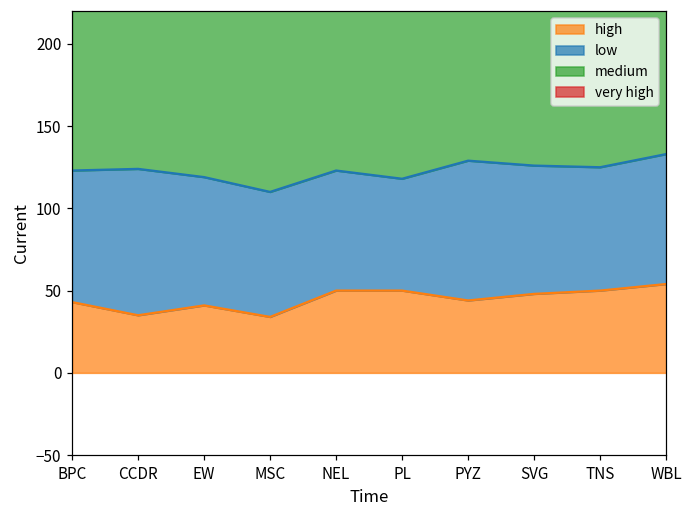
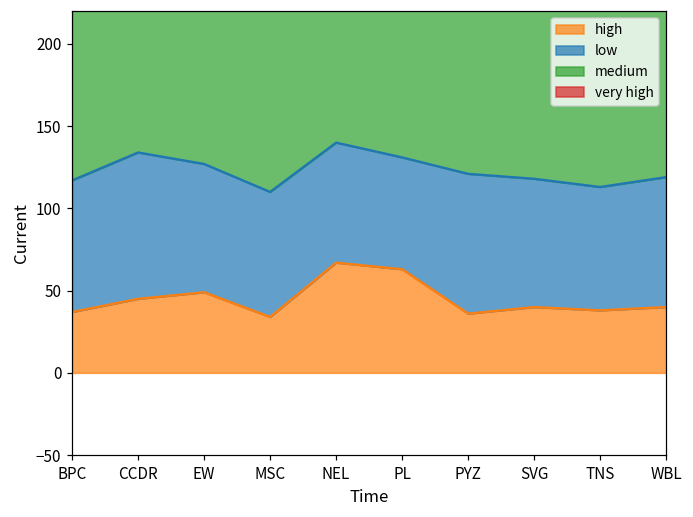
  {
    "high": {
-     "BPC": 43,
-     "CCDR": 35,
-     "EW": 41,
+     "BPC": 37,
+     "CCDR": 45,
+     "EW": 49,
      "MSC": 34,
-     "NEL": 50,
-     "PL": 50,
-     "PYZ": 44,
-     "SVG": 48,
-     "TNS": 50,
-     "WBL": 54
+     "NEL": 67,
+     "PL": 63,
+     "PYZ": 36,
+     "SVG": 40,
+     "TNS": 38,
+     "WBL": 40
    },
    "low": {
      "BPC": 80,
      "CCDR": 89,
      "EW": 78,
      "MSC": 76,
      "NEL": 73,
      "PL": 68,
      "PYZ": 85,
      "SVG": 78,
      "TNS": 75,
      "WBL": 79
    }
  }
